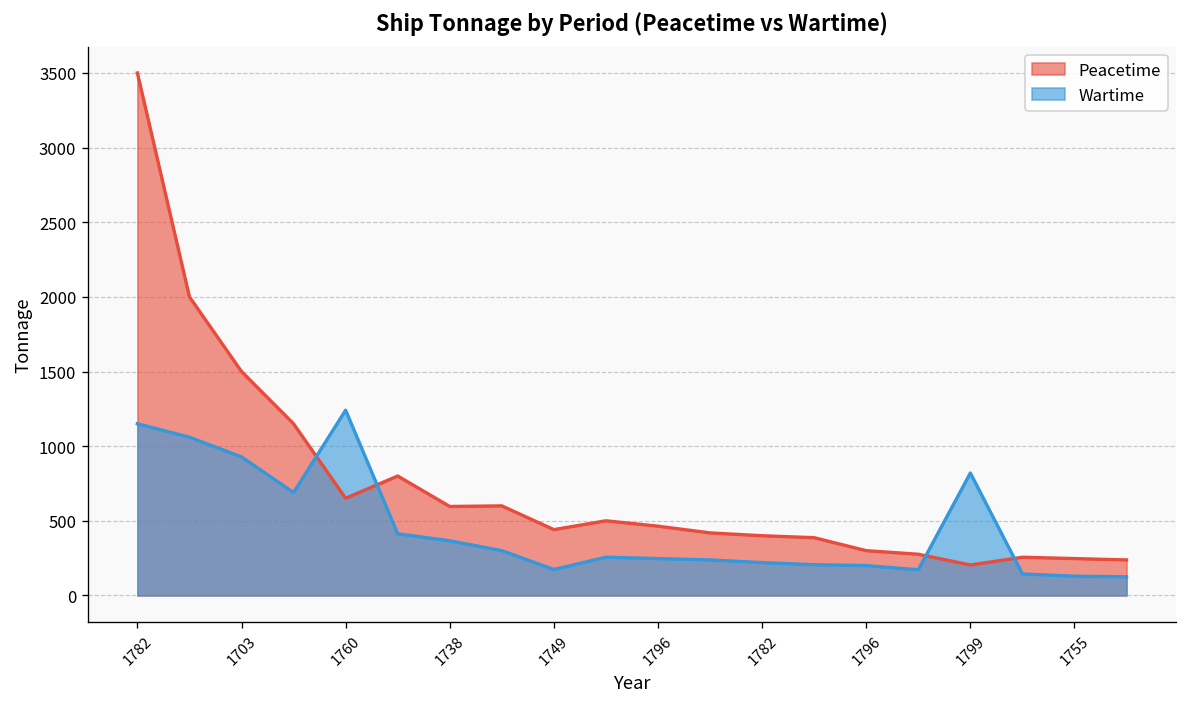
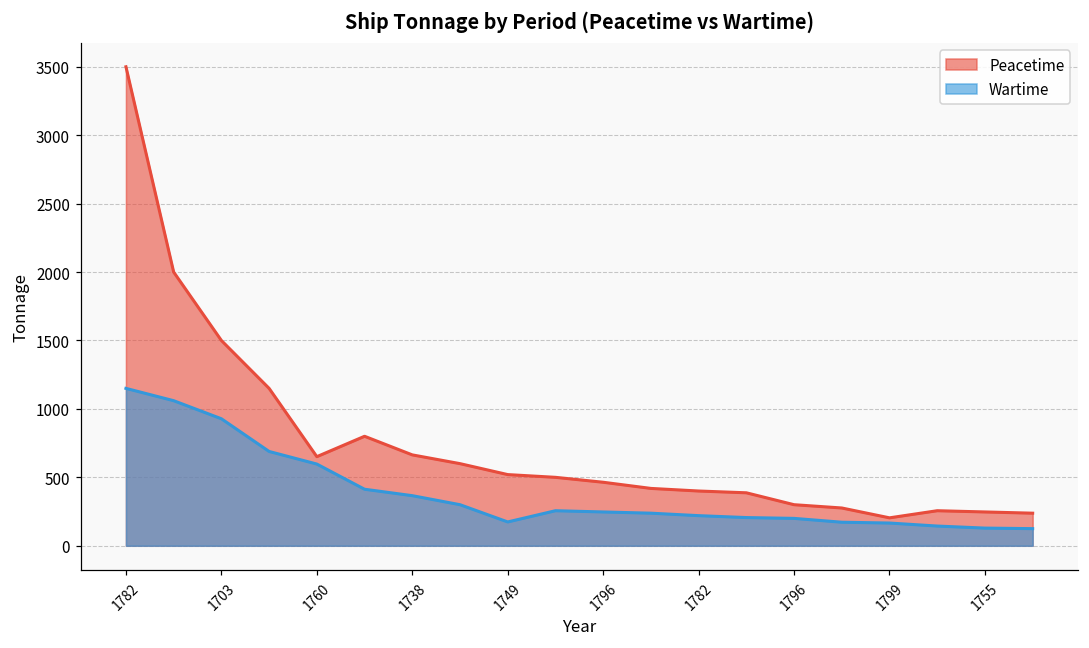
  {
    "Peacetime": {
      "1703": 1500,
      "1760": 650,
-     "1738": 600,
-     "1749": 440,
+     "1738": 660,
+     "1749": 520,
      "1799": 200,
      "1755": 250
    },
    "Wartime": {
      "1703": 930,
-     "1760": 1240,
+     "1760": 600,
      "1738": 370,
      "1749": 170,
-     "1799": 820,
+     "1799": 170,
      "1755": 130
    }
  }
